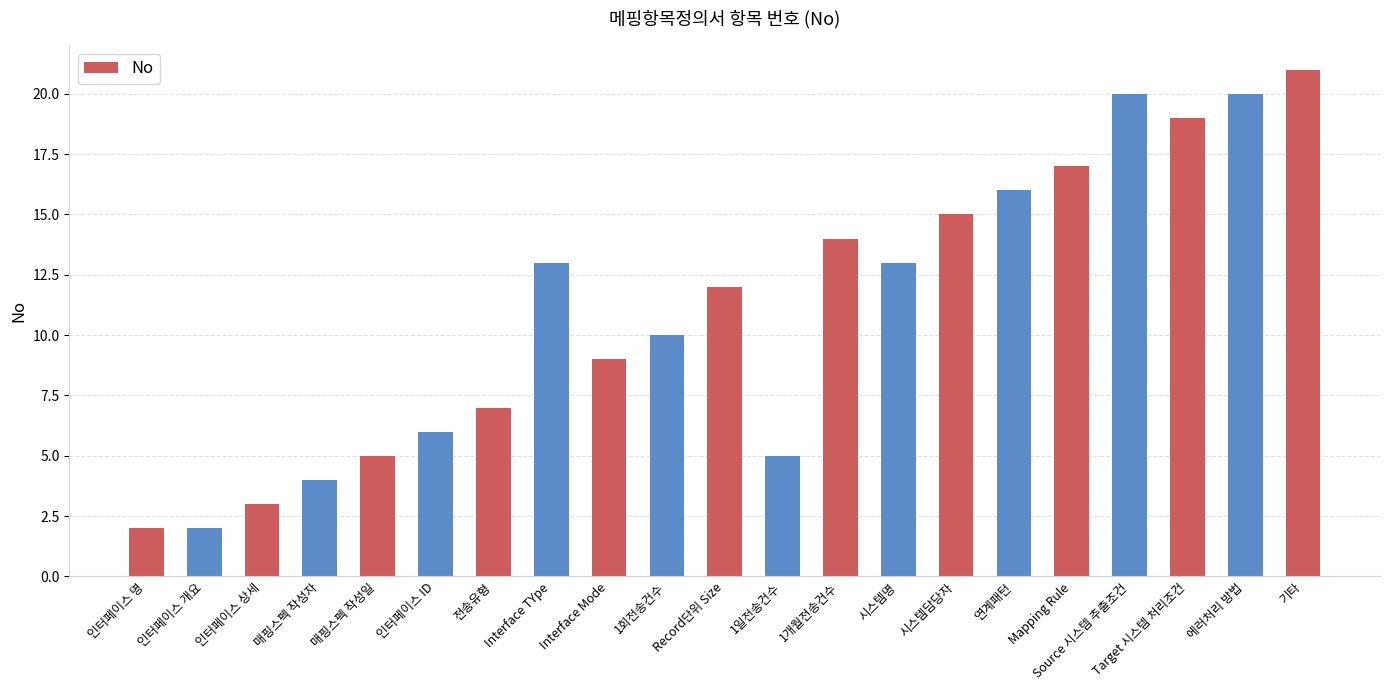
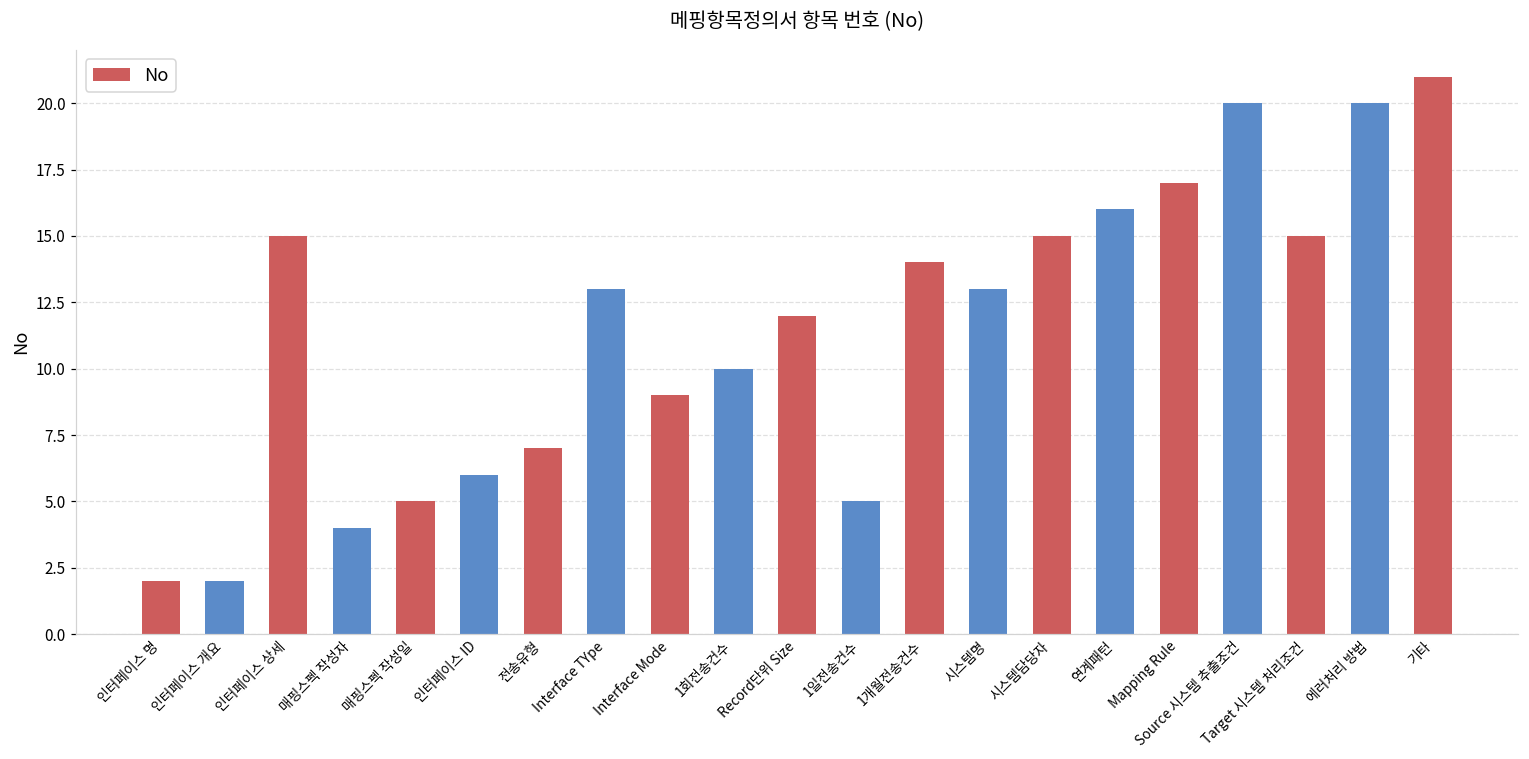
  {
    "인터페이스 명": 2,
    "인터페이스 개요": 2,
-   "인터페이스 상세": 3,
+   "인터페이스 상세": 15,
    "매핑스펙 작성자": 4,
    "매핑스펙 작성일": 5,
    "인터페이스 ID": 6,
    "전송유형": 7,
    "Interface TYpe": 13,
    "Interface Mode": 9,
    "1회전송건수": 10,
    "Record단위 Size": 12,
    "1일전송건수": 5,
    "1개월전송건수": 14,
    "시스템명": 13,
    "시스템담당자": 15,
    "연계패턴": 16,
    "Mapping Rule": 17,
    "Source 시스템 추출조건": 20,
-   "Target 시스템 처리조건": 19,
+   "Target 시스템 처리조건": 15,
    "에러처리 방법": 20,
    "기타": 21
  }
